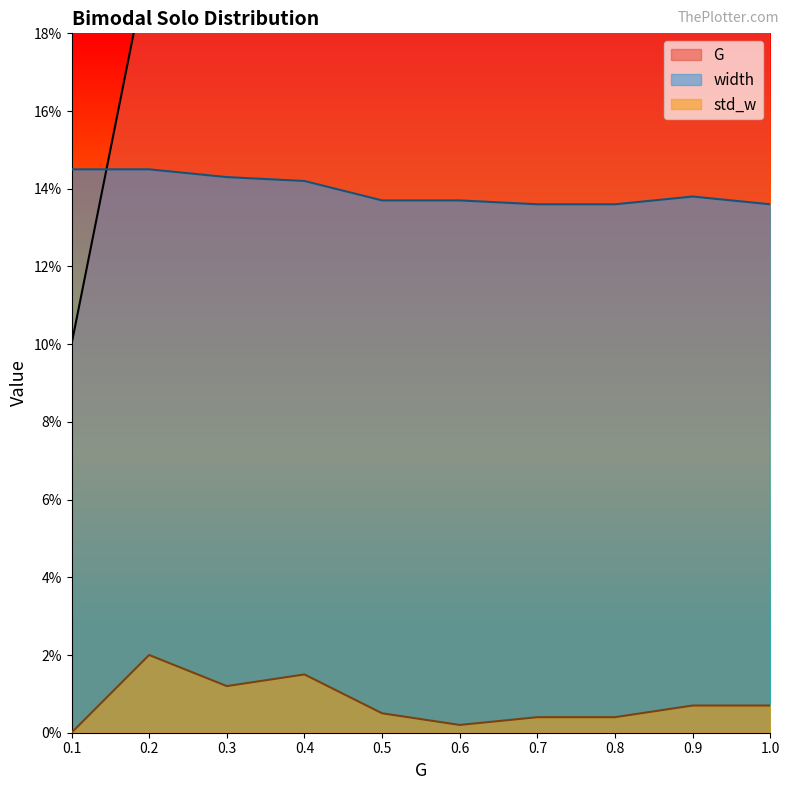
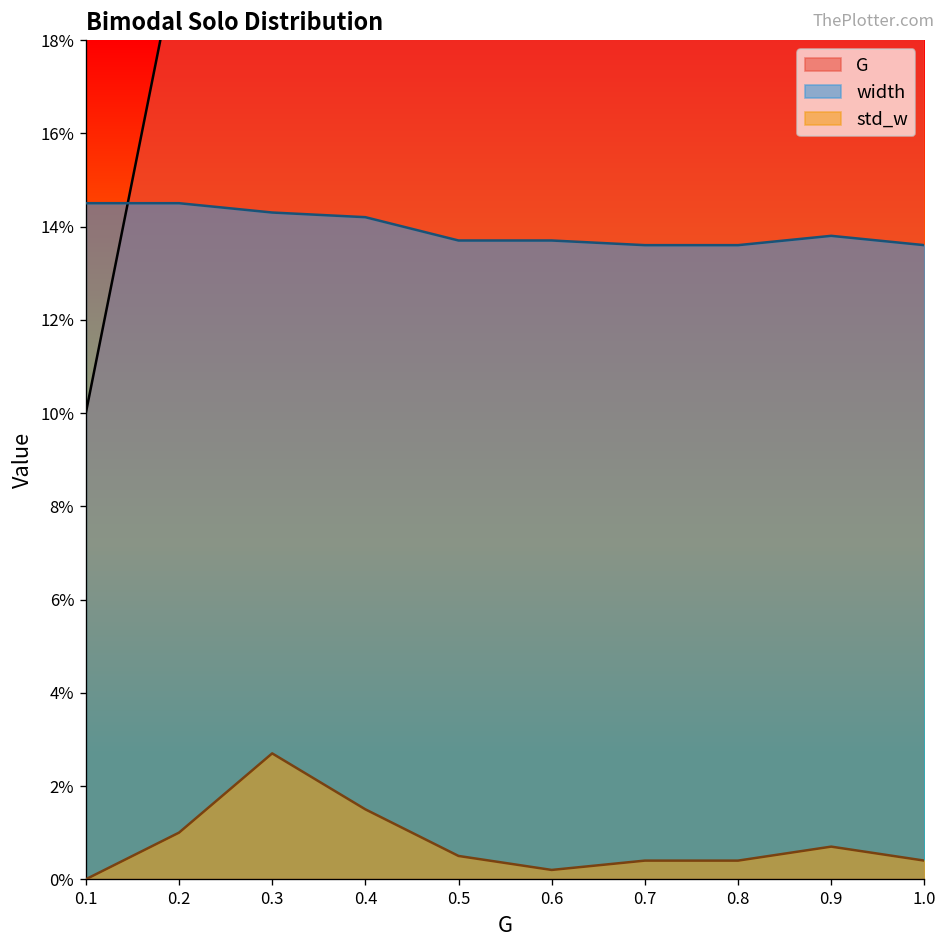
  {
    "G": {
      "0.1": "10.0%"
    },
    "width": {
      "0.1": "14.5%",
      "0.2": "14.5%",
      "0.3": "14.3%",
      "0.4": "14.2%",
      "0.5": "13.7%",
      "0.6": "13.7%",
      "0.7": "13.6%",
      "0.8": "13.6%",
      "0.9": "13.8%",
      "1.0": "13.6%"
    },
    "std_w": {
      "0.1": "0.0%",
-     "0.2": "2.0%",
-     "0.3": "1.2%",
+     "0.2": "1.0%",
+     "0.3": "2.7%",
      "0.4": "1.5%",
      "0.5": "0.5%",
      "0.6": "0.2%",
      "0.7": "0.4%",
      "0.8": "0.4%",
      "0.9": "0.7%",
-     "1.0": "0.7%"
+     "1.0": "0.4%"
    }
  }
